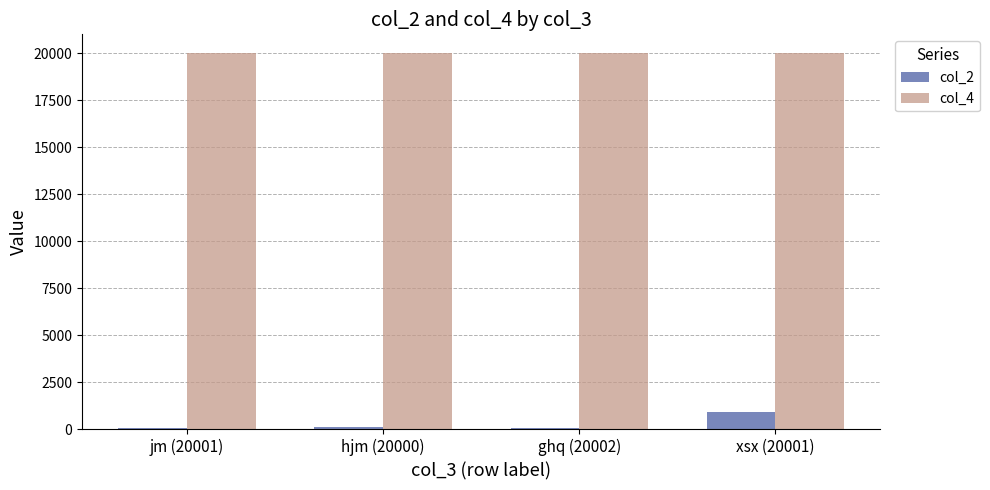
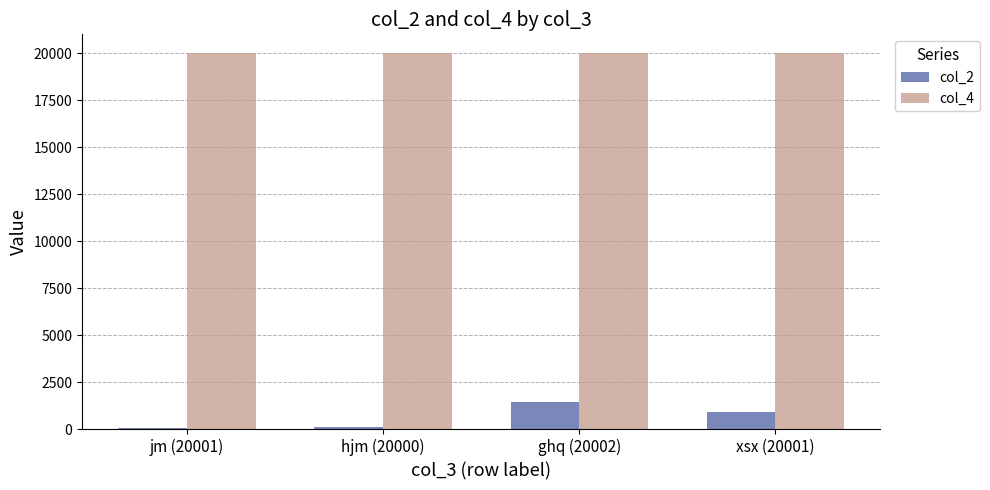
  {
    "col_2": {
-     "ghq (20002)": 100,
+     "ghq (20002)": 1500,
      "xsx (20001)": 900
    },
    "col_4": {
      "jm (20001)": 20000,
      "hjm (20000)": 20000,
      "ghq (20002)": 20000,
      "xsx (20001)": 20000
    }
  }
